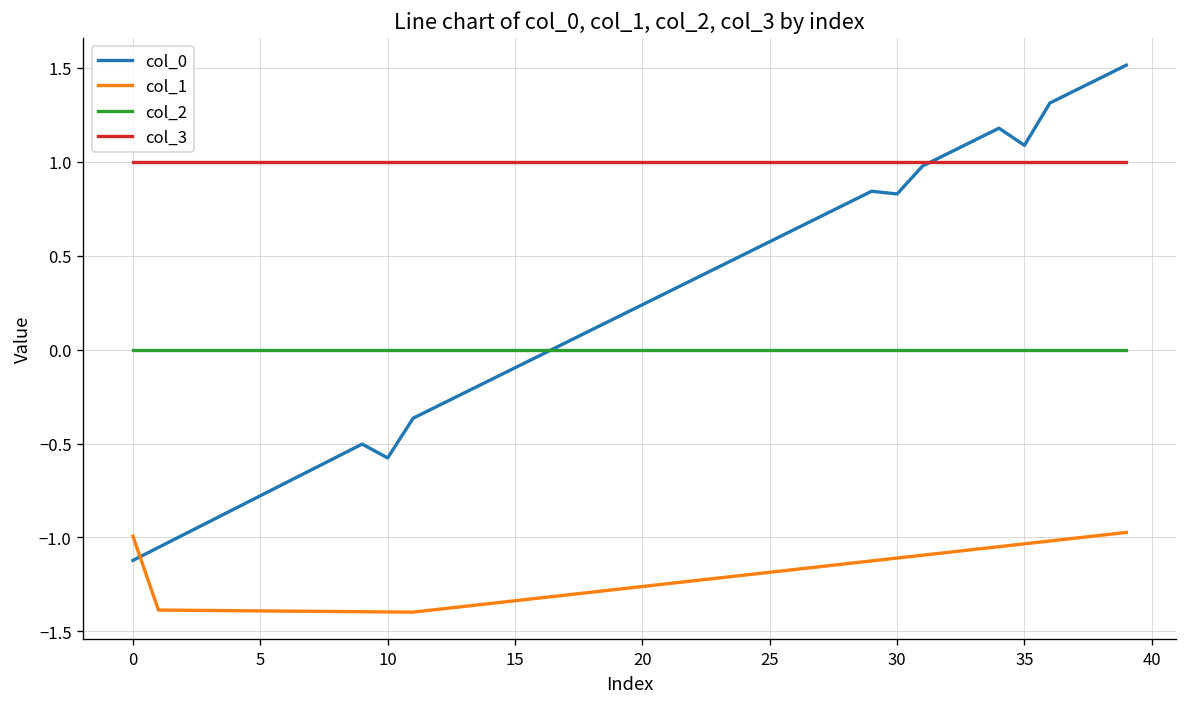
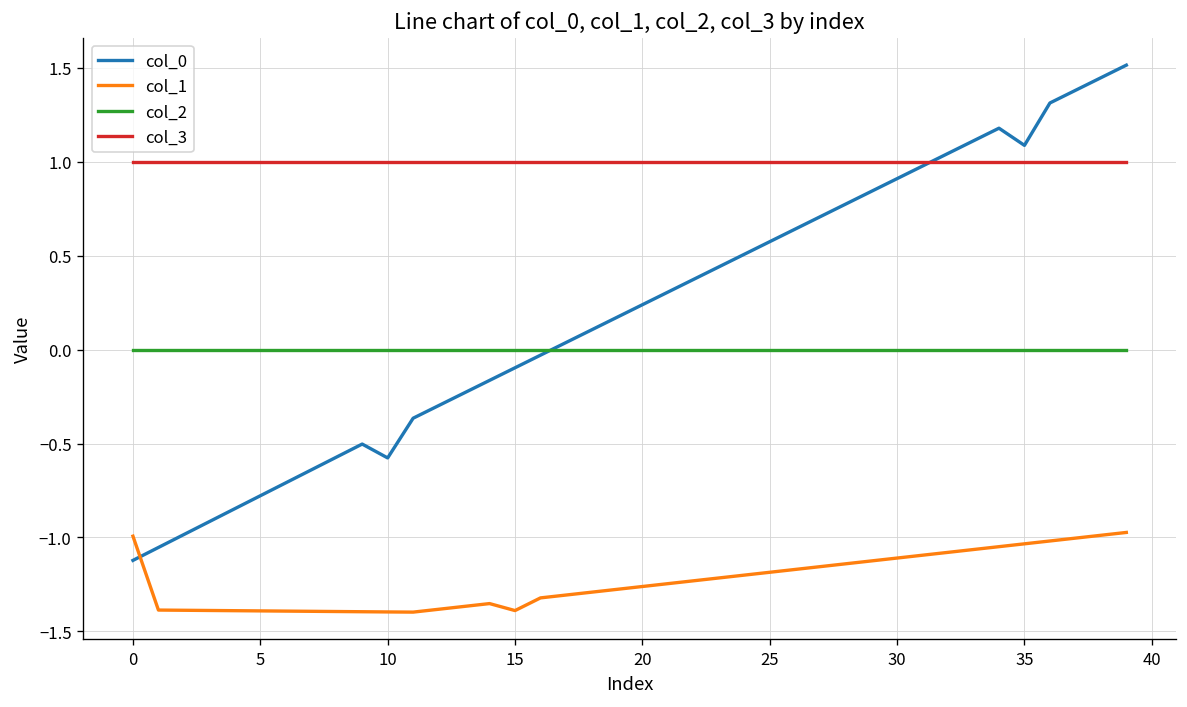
  {
    "col_0": {
      "0": -1.12,
      "5": -0.78,
      "10": -0.58,
      "15": -0.10,
      "20": 0.24,
      "25": 0.57,
-     "30": 0.83,
+     "30": 0.91,
      "35": 1.09
    },
    "col_1": {
      "0": -0.99,
      "5": -1.39,
      "10": -1.40,
-     "15": -1.34,
+     "15": -1.39,
      "20": -1.26,
      "25": -1.19,
      "30": -1.11,
      "35": -1.03
    },
    "col_2": {
      "0": 0.00,
      "5": 0.00,
      "10": 0.00,
      "15": 0.00,
      "20": 0.00,
      "25": 0.00,
      "30": 0.00,
      "35": 0.00
    },
    "col_3": {
      "0": 1.00,
      "5": 1.00,
      "10": 1.00,
      "15": 1.00,
      "20": 1.00,
      "25": 1.00,
      "30": 1.00,
      "35": 1.00
    }
  }
